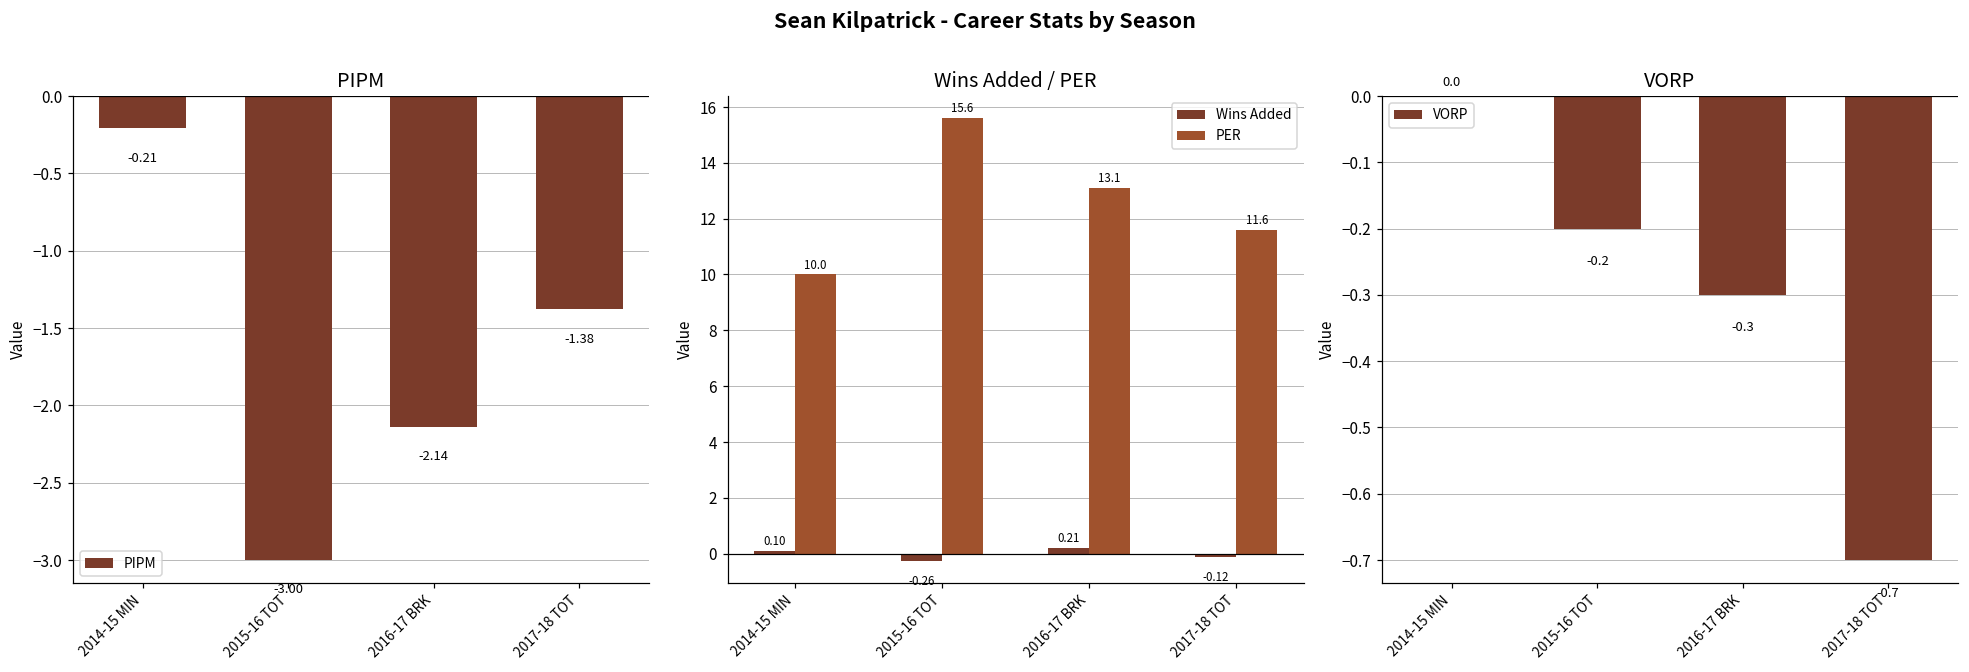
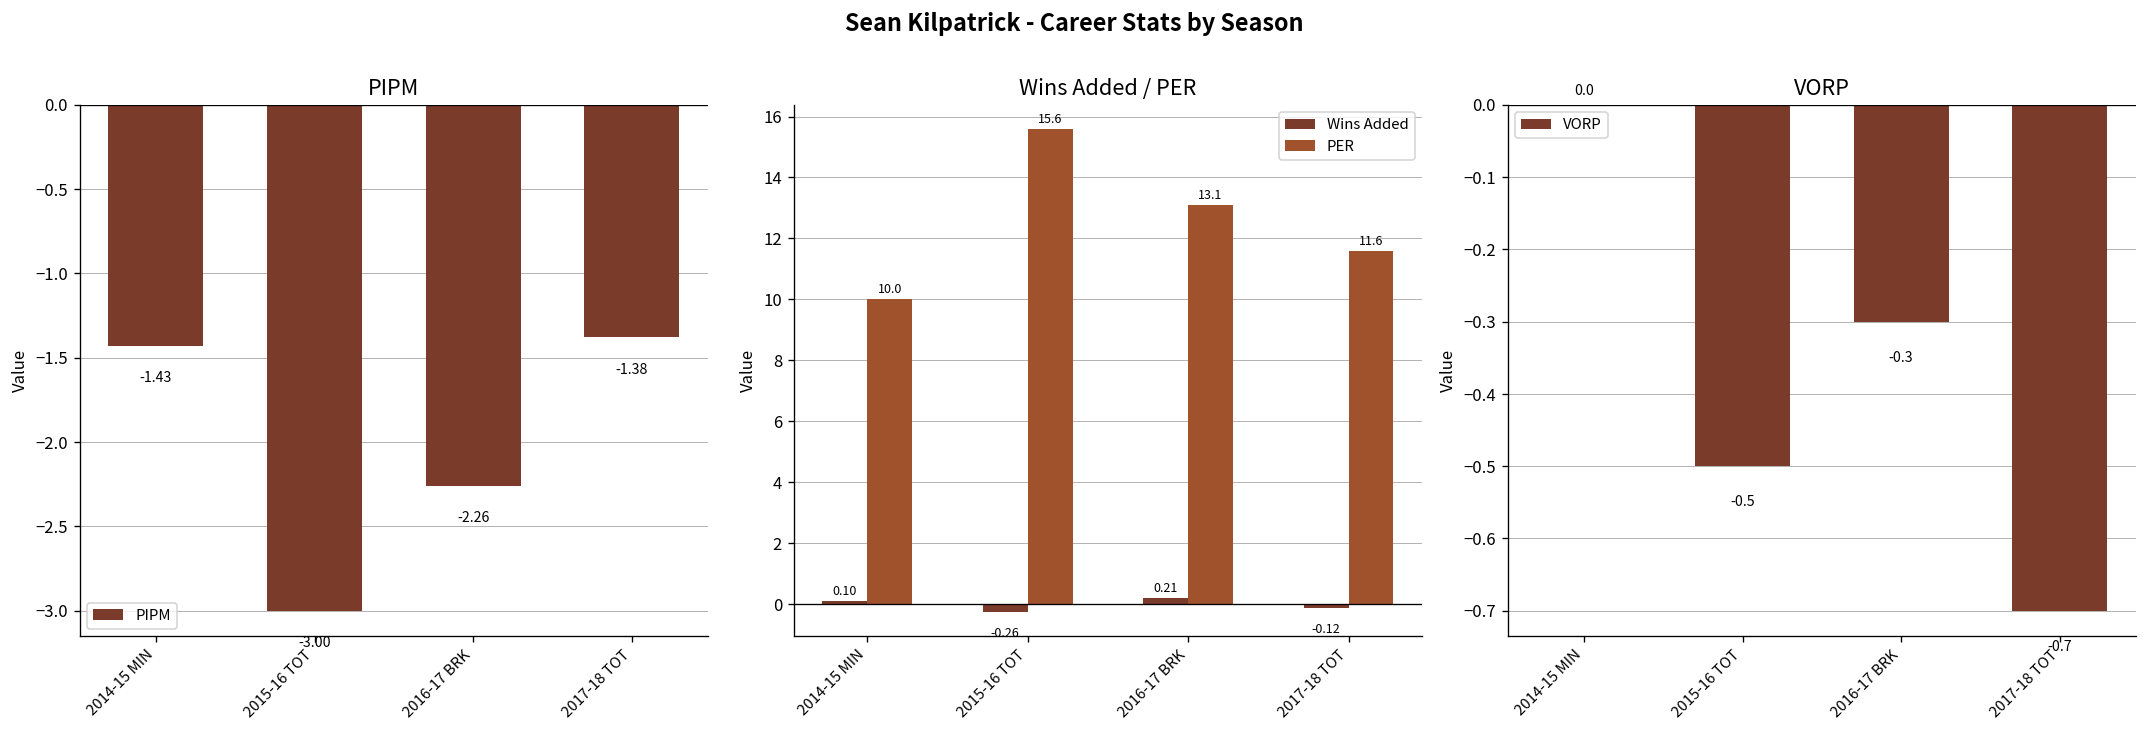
  {
    "PIPM": {
-     "2014-15 MIN": -0.21,
+     "2014-15 MIN": -1.43,
      "2015-16 TOT": -3.00,
-     "2016-17 BRK": -2.14,
+     "2016-17 BRK": -2.26,
      "2017-18 TOT": -1.38
    },
    "VORP": {
      "2014-15 MIN": 0.0,
-     "2015-16 TOT": -0.2,
+     "2015-16 TOT": -0.5,
      "2016-17 BRK": -0.3,
      "2017-18 TOT": -0.7
    }
  }
